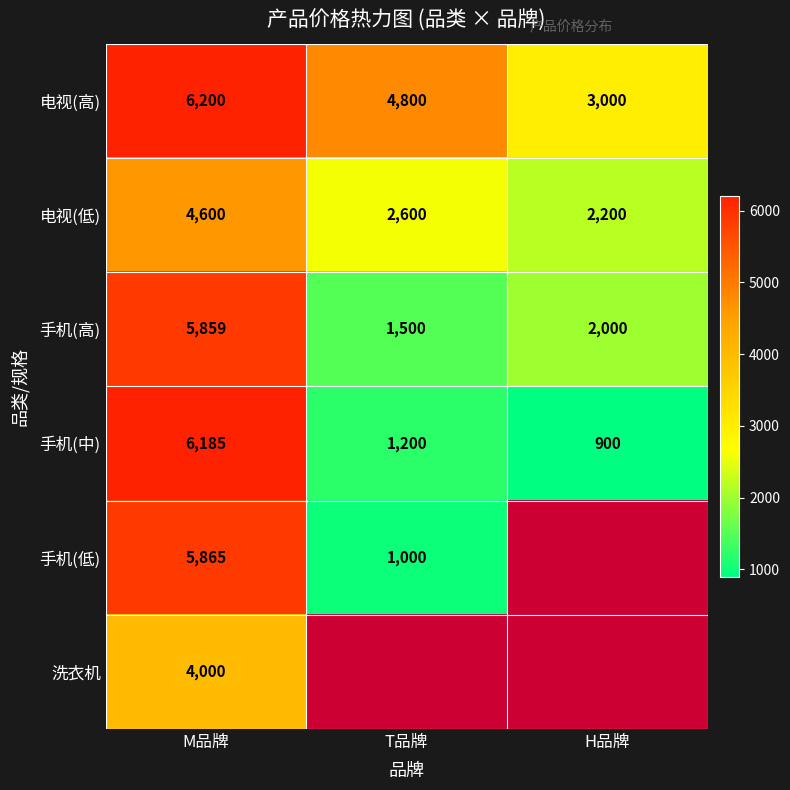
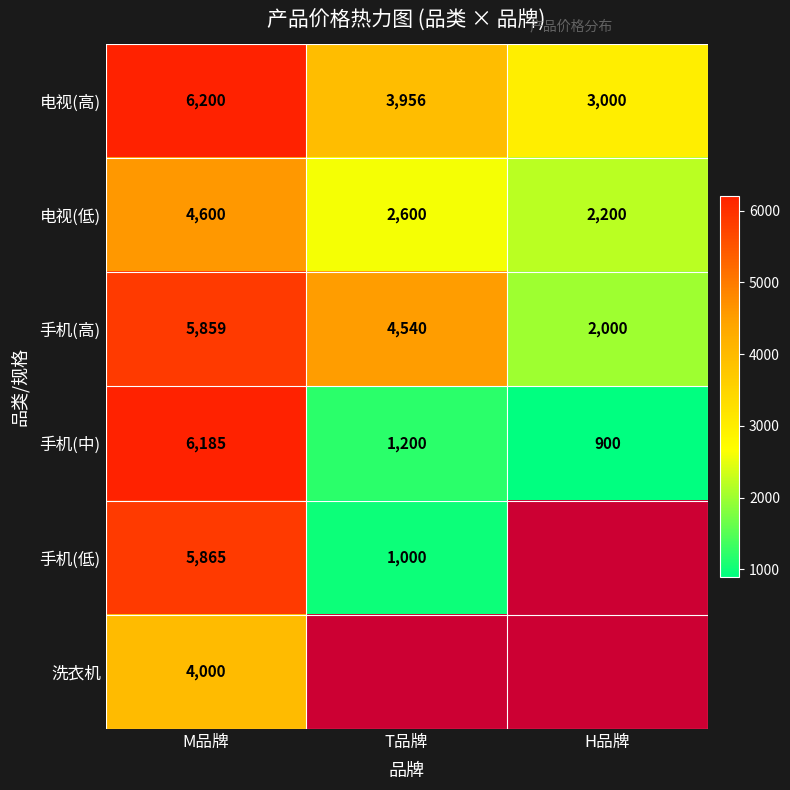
  {
    "电视(高)": {
      "M品牌": "6,200",
-     "T品牌": "4,800",
+     "T品牌": "3,956",
      "H品牌": "3,000"
    },
    "电视(低)": {
      "M品牌": "4,600",
      "T品牌": "2,600",
      "H品牌": "2,200"
    },
    "手机(高)": {
      "M品牌": "5,859",
-     "T品牌": "1,500",
+     "T品牌": "4,540",
      "H品牌": "2,000"
    },
    "手机(中)": {
      "M品牌": "6,185",
      "T品牌": "1,200",
      "H品牌": "900"
    },
    "手机(低)": {
      "M品牌": "5,865",
      "T品牌": "1,000"
    },
    "洗衣机": {
      "M品牌": "4,000"
    }
  }
